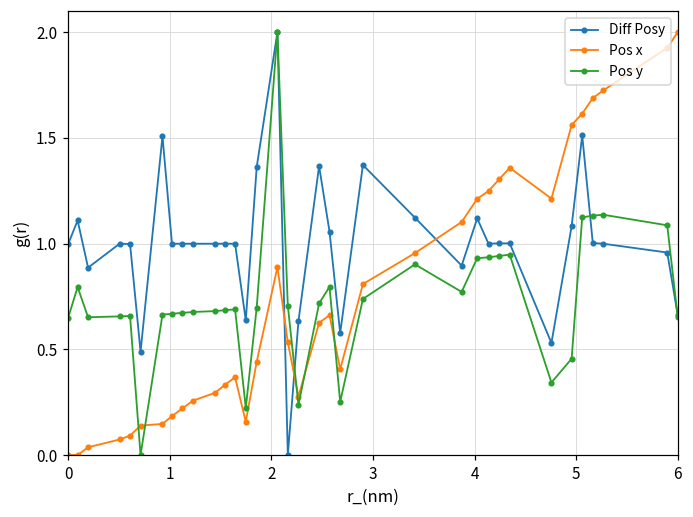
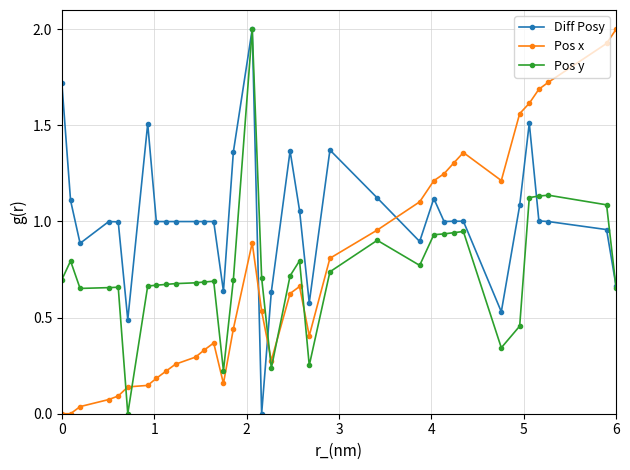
  {
    "Diff Posy": {
-     "0": 1.00
+     "0": 1.72
    },
    "Pos x": {
      "0": 0.00,
      "6": 2.00
    },
    "Pos y": {
-     "0": 0.65
+     "0": 0.70
    }
  }
